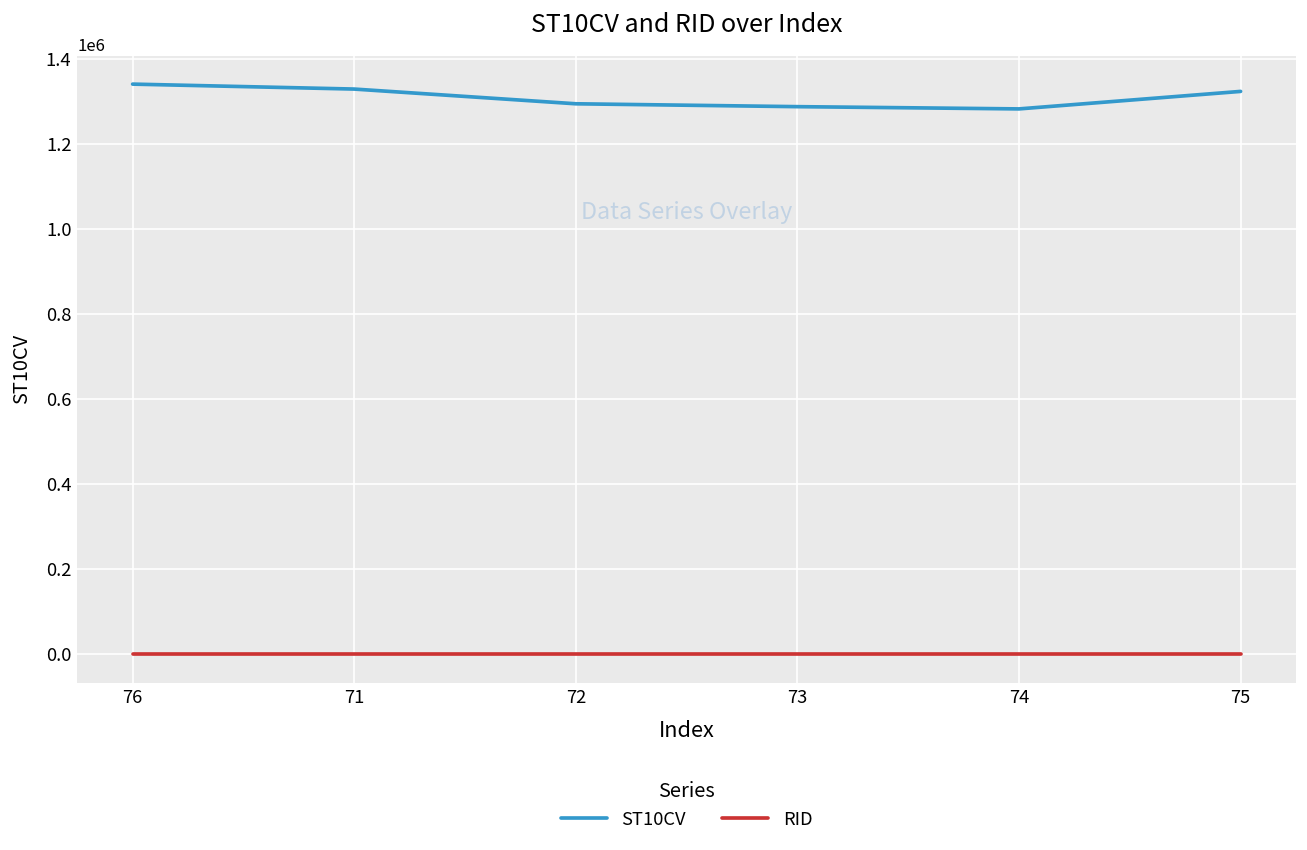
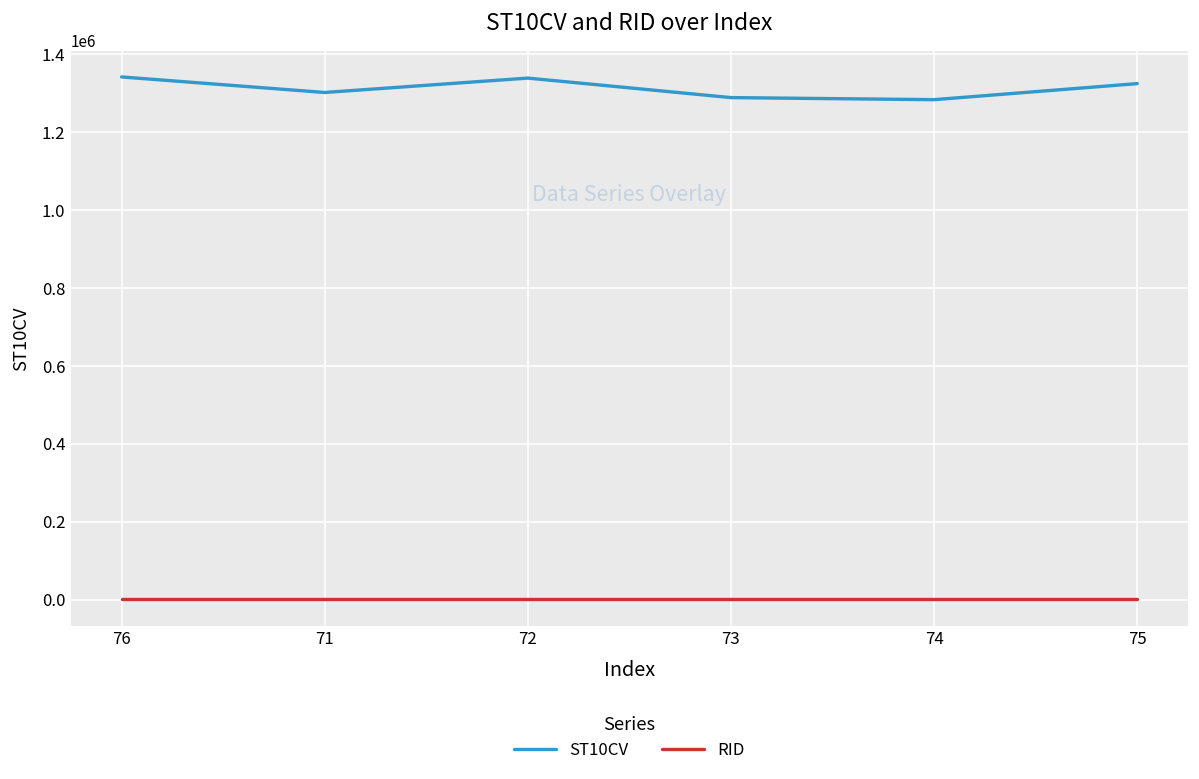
  {
    "ST10CV": {
      "76": 1340000,
-     "71": 1330000,
-     "72": 1300000,
+     "71": 1300000,
+     "72": 1340000,
      "73": 1290000,
      "74": 1280000,
      "75": 1320000
    },
    "RID": {
      "76": 0,
      "71": 0,
      "72": 0,
      "73": 0,
      "74": 0,
      "75": 0
    }
  }
